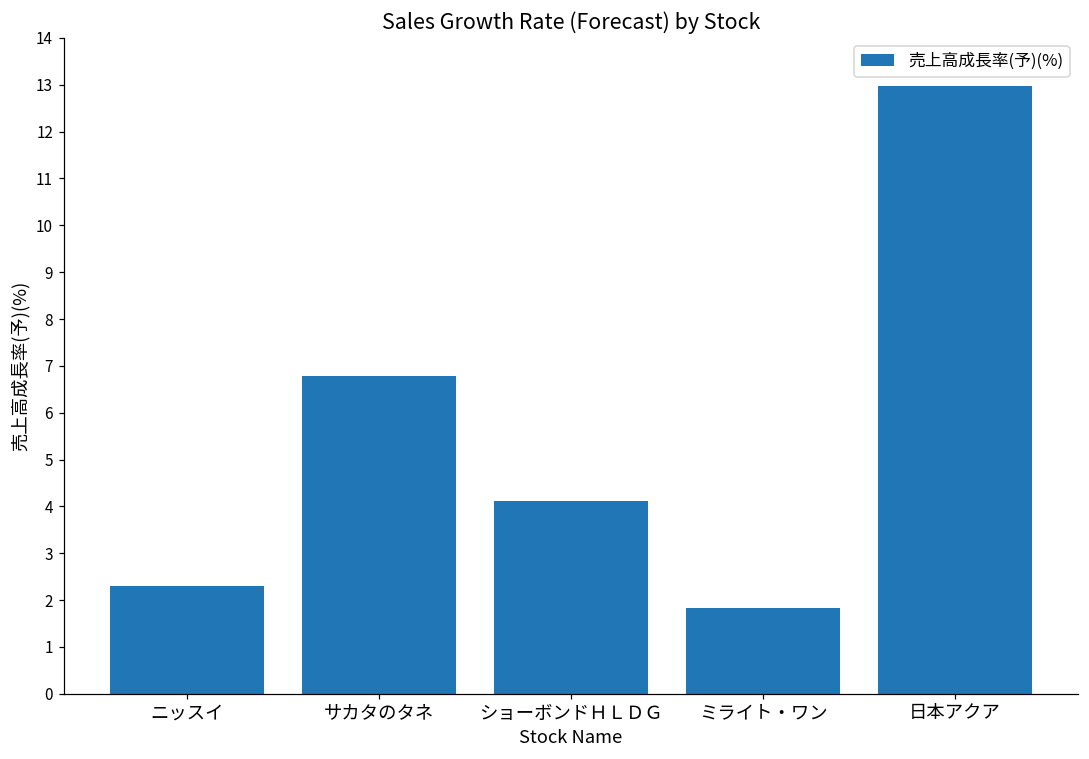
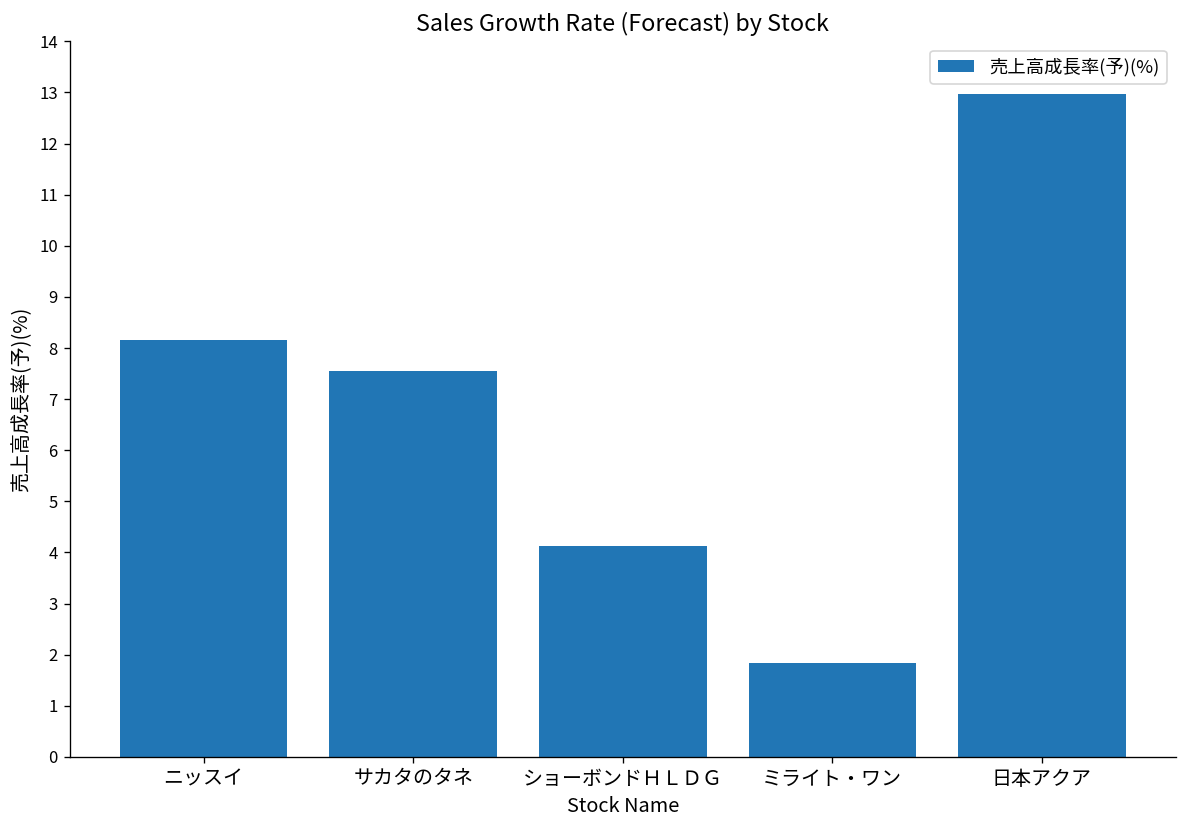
  {
-   "ニッスイ": 2.3,
-   "サカタのタネ": 6.8,
+   "ニッスイ": 8.2,
+   "サカタのタネ": 7.6,
    "ショーボンドＨＬＤＧ": 4.1,
    "ミライト・ワン": 1.8,
    "日本アクア": 13.0
  }
